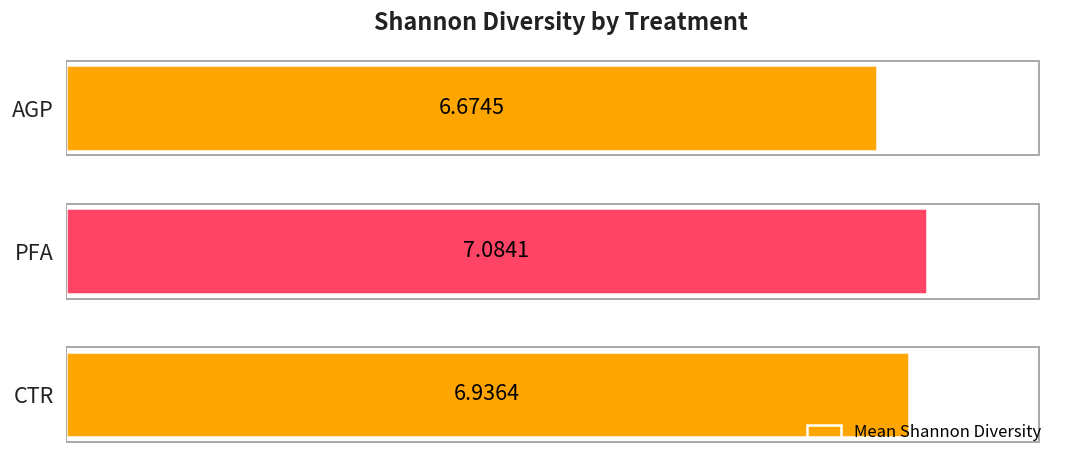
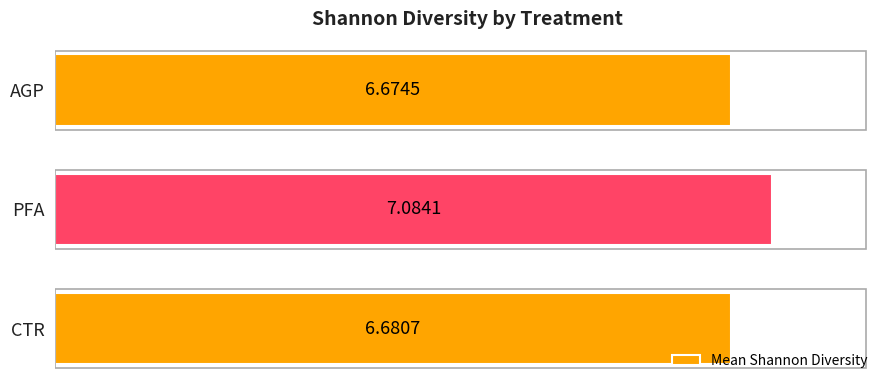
  {
    "AGP": 6.6745,
    "PFA": 7.0841,
-   "CTR": 6.9364
+   "CTR": 6.6807
  }
